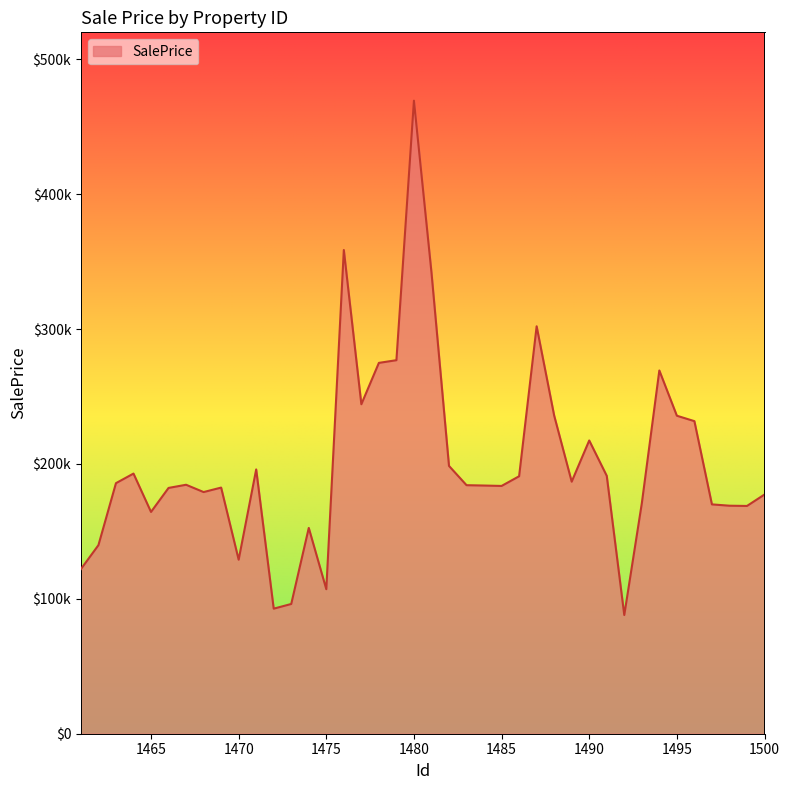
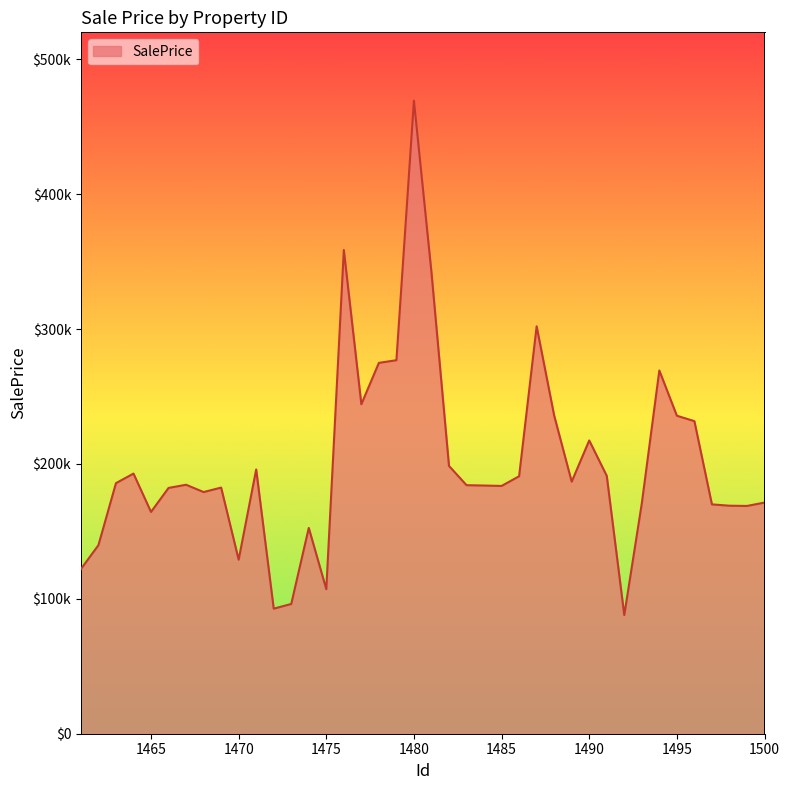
  {
    "1465": "$164000",
    "1470": "$129000",
    "1475": "$107000",
    "1480": "$469000",
    "1485": "$184000",
    "1490": "$217000",
    "1495": "$236000",
-   "1500": "$177000"
+   "1500": "$171000"
  }
